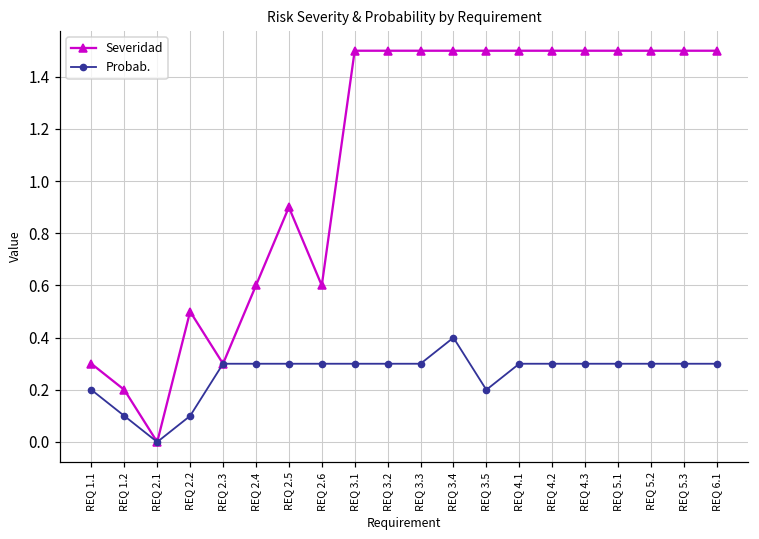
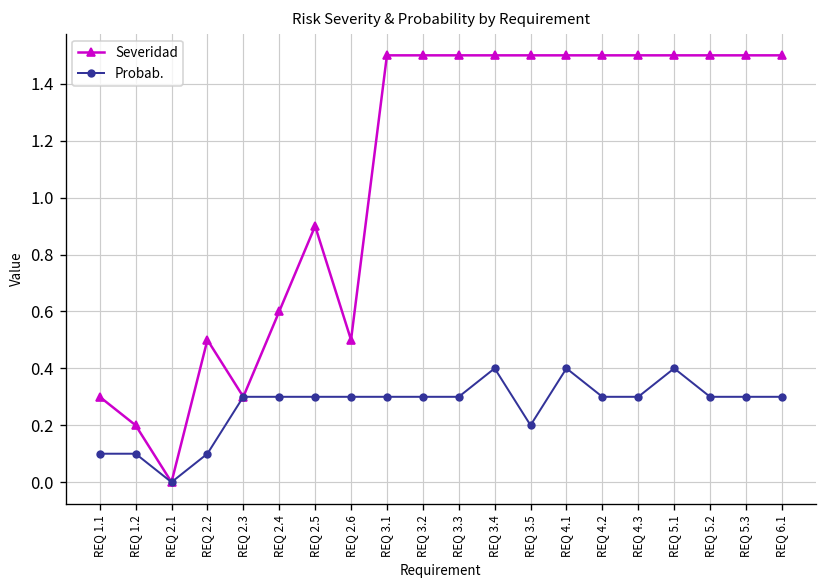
  {
    "Severidad": {
      "REQ 1.1": 0.3,
      "REQ 1.2": 0.2,
      "REQ 2.2": 0.5,
      "REQ 2.4": 0.6,
      "REQ 2.5": 0.9,
-     "REQ 2.6": 0.6,
+     "REQ 2.6": 0.5,
      "REQ 3.1": 1.5,
      "REQ 3.2": 1.5,
      "REQ 3.3": 1.5,
      "REQ 3.4": 1.5,
      "REQ 3.5": 1.5,
      "REQ 4.1": 1.5,
      "REQ 4.2": 1.5,
      "REQ 4.3": 1.5,
      "REQ 5.1": 1.5,
      "REQ 5.2": 1.5,
      "REQ 5.3": 1.5,
      "REQ 6.1": 1.5
    },
    "Probab.": {
-     "REQ 1.1": 0.2,
+     "REQ 1.1": 0.1,
      "REQ 1.2": 0.1,
      "REQ 2.2": 0.1,
      "REQ 2.4": 0.3,
      "REQ 2.5": 0.3,
      "REQ 2.6": 0.3,
      "REQ 3.1": 0.3,
      "REQ 3.2": 0.3,
      "REQ 3.3": 0.3,
      "REQ 3.4": 0.4,
      "REQ 3.5": 0.2,
-     "REQ 4.1": 0.3,
+     "REQ 4.1": 0.4,
      "REQ 4.2": 0.3,
      "REQ 4.3": 0.3,
-     "REQ 5.1": 0.3,
+     "REQ 5.1": 0.4,
      "REQ 5.2": 0.3,
      "REQ 5.3": 0.3,
      "REQ 6.1": 0.3
    }
  }
